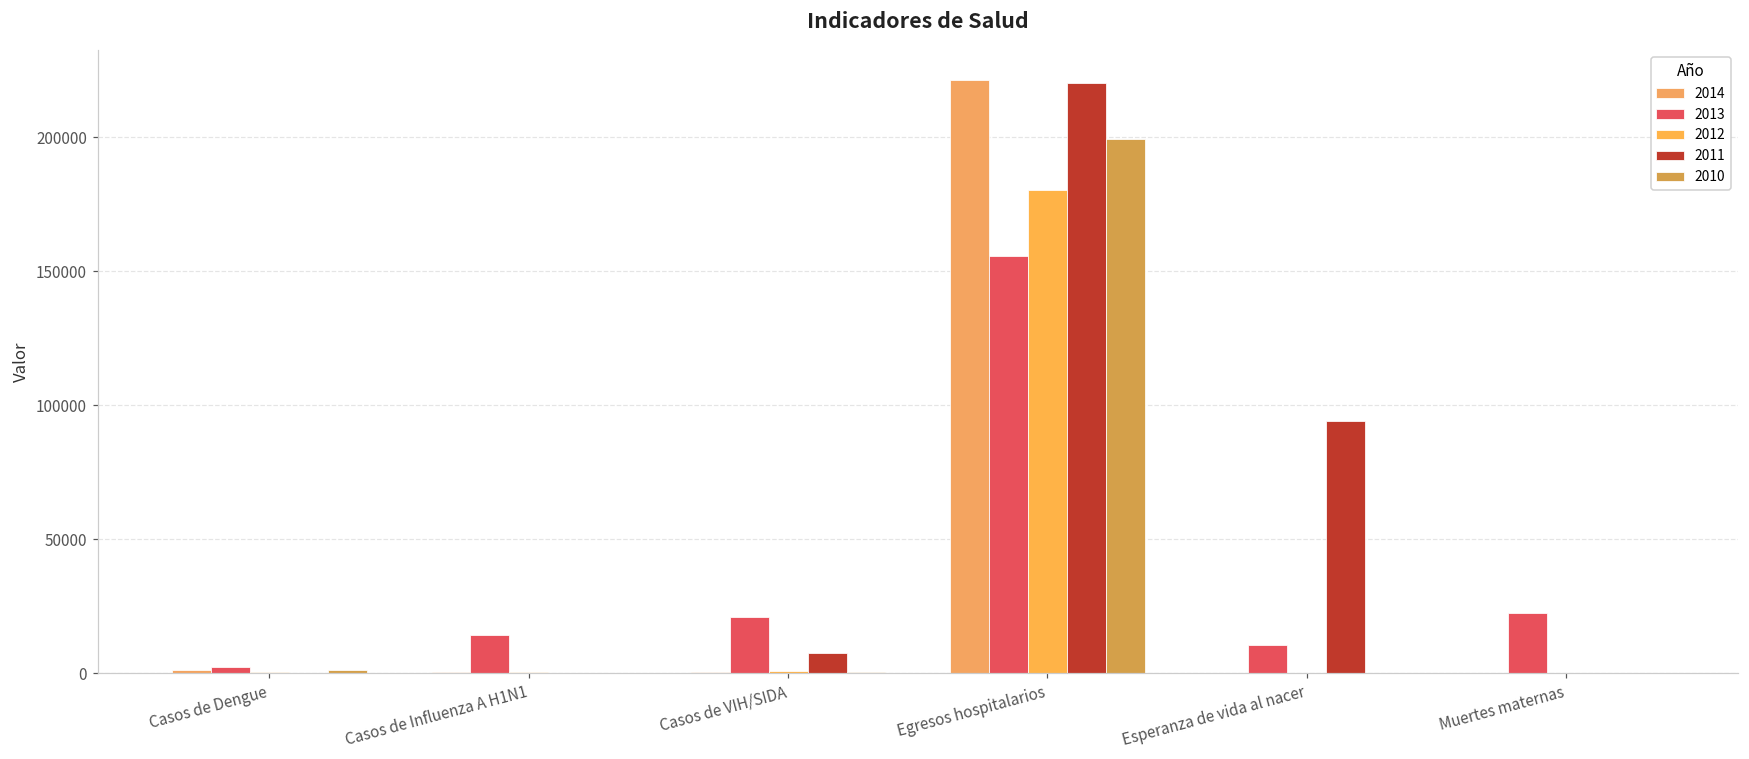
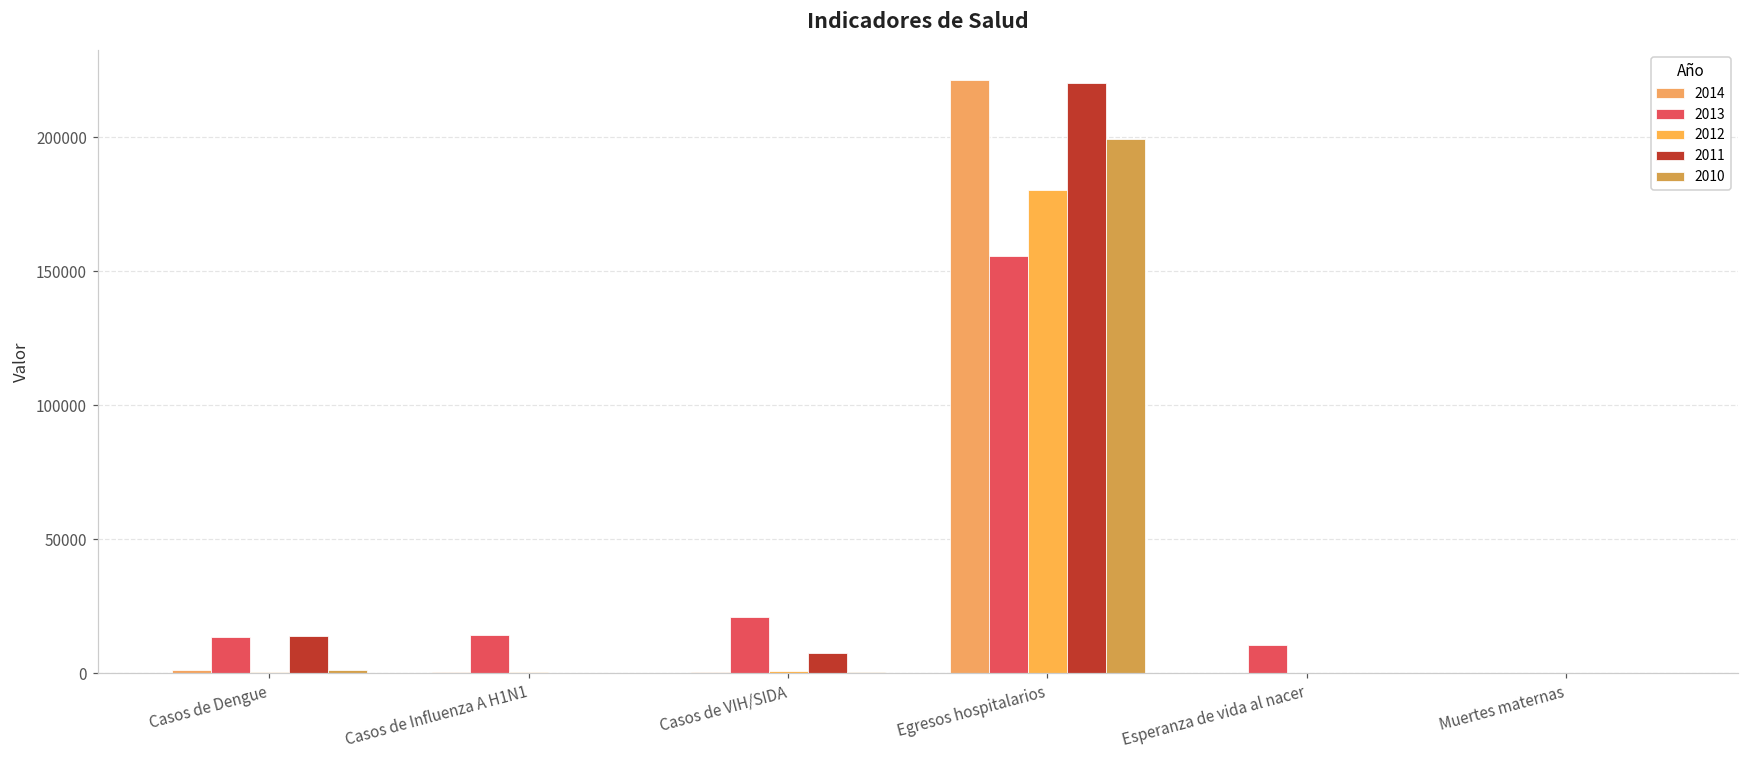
  {
    "2013": {
-     "Casos de Dengue": 3000,
+     "Casos de Dengue": 14000,
      "Casos de Influenza A H1N1": 15000,
      "Casos de VIH/SIDA": 21000,
      "Egresos hospitalarios": 156000,
      "Esperanza de vida al nacer": 10000,
-     "Muertes maternas": 23000
+     "Muertes maternas": 0
    },
    "2011": {
-     "Casos de Dengue": 0,
+     "Casos de Dengue": 14000,
      "Casos de VIH/SIDA": 8000,
      "Egresos hospitalarios": 220000,
-     "Esperanza de vida al nacer": 94000
+     "Esperanza de vida al nacer": 0
    }
  }
